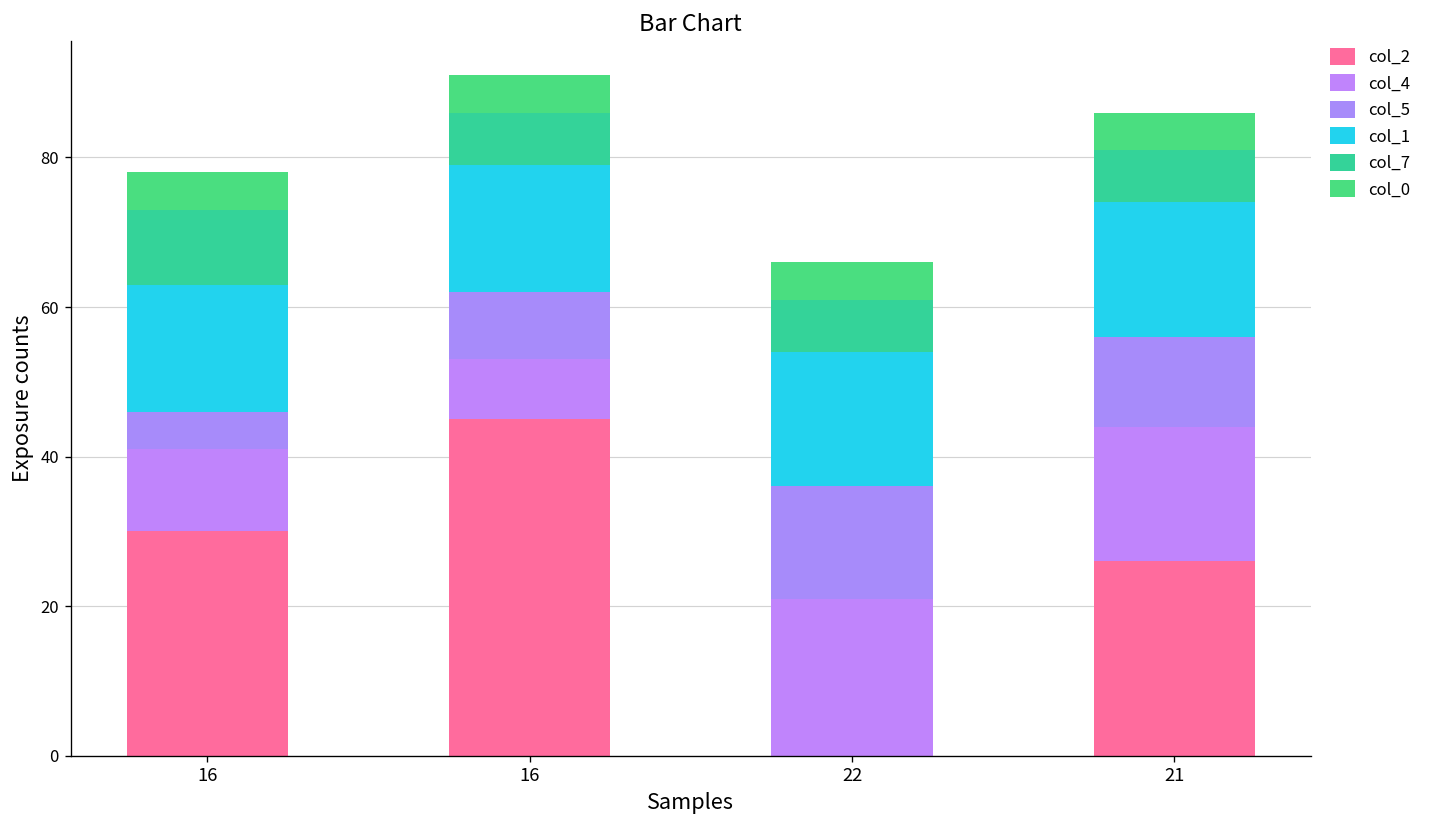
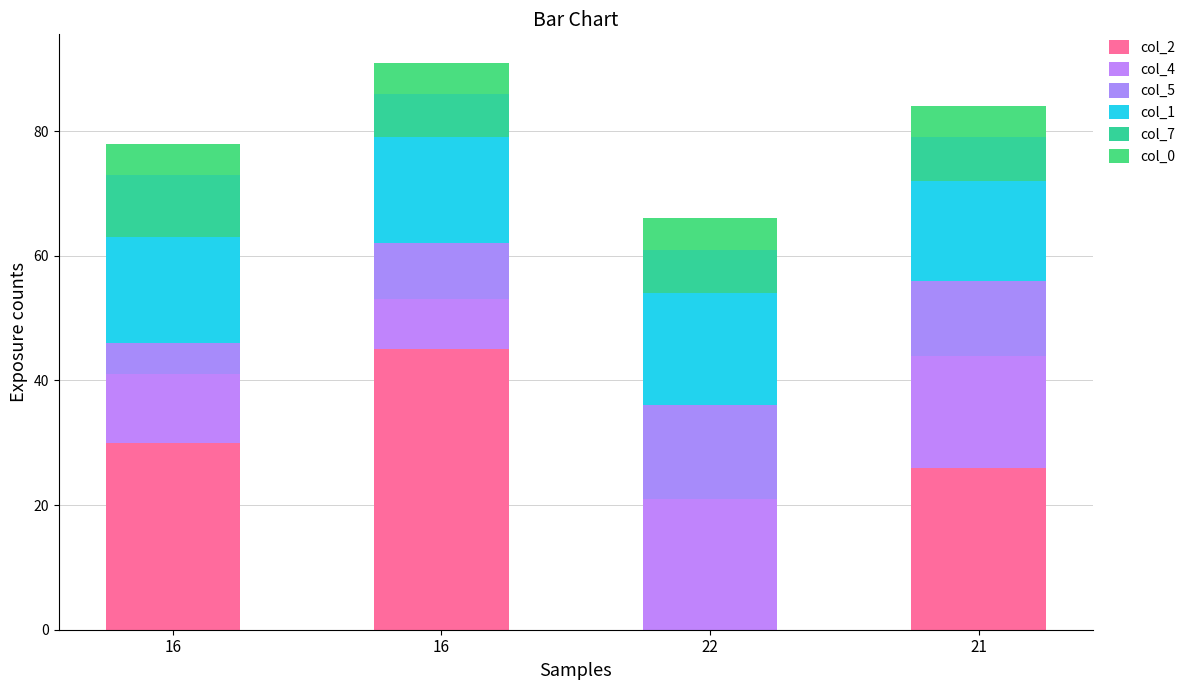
  {
    "col_2": {
      "22": 0,
      "21": 26
    },
    "col_1": {
      "22": 18,
-     "21": 18
+     "21": 16
    }
  }
